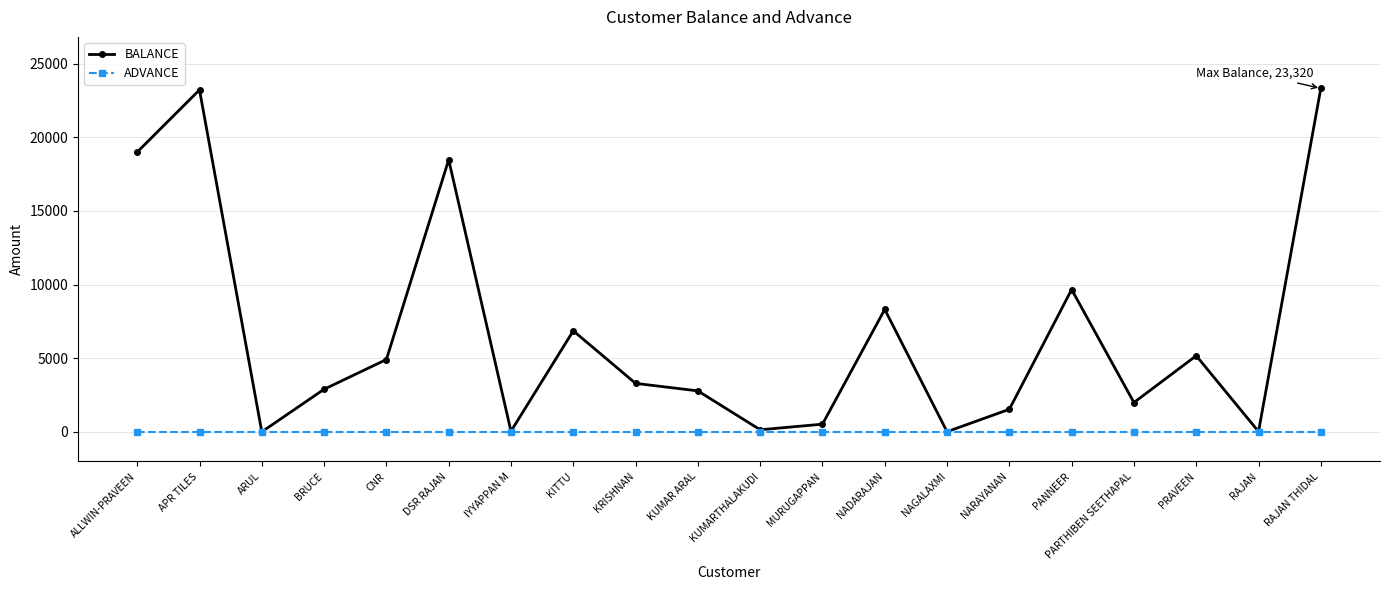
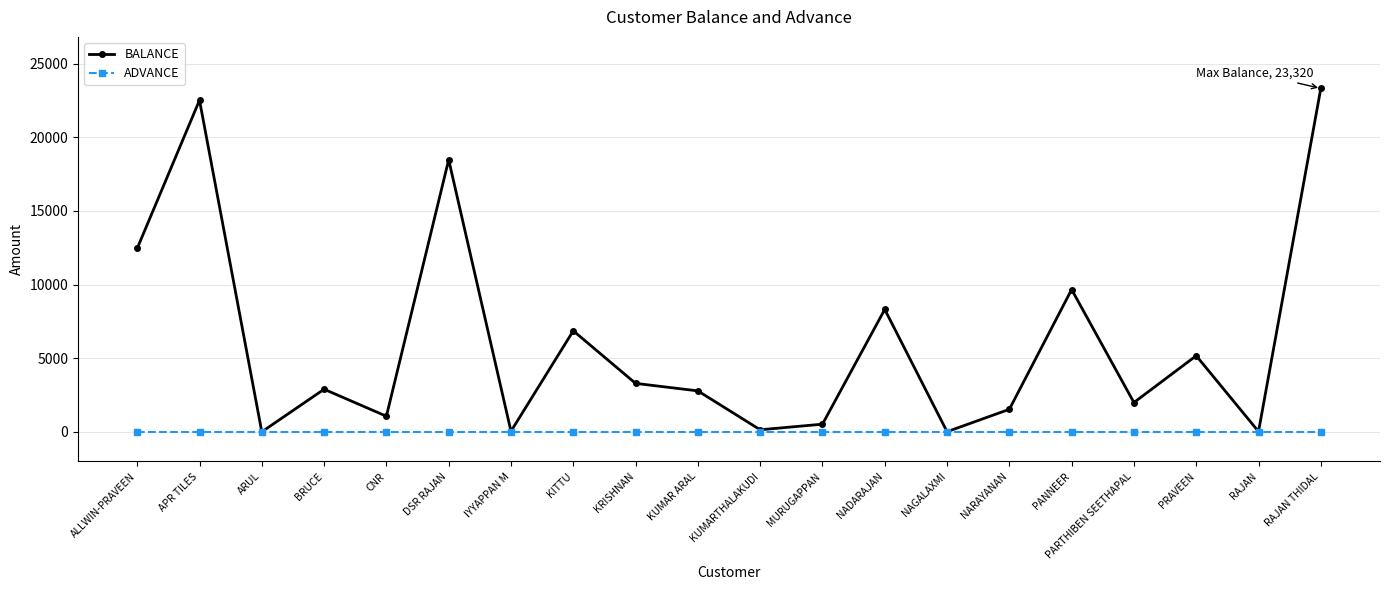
  {
    "BALANCE": {
-     "ALLWIN-PRAVEEN": 19000,
-     "APR TILES": 23200,
+     "ALLWIN-PRAVEEN": 12500,
+     "APR TILES": 22500,
      "BRUCE": 2900,
-     "CNR": 4900,
+     "CNR": 1100,
      "DSR RAJAN": 18500,
      "KITTU": 6900,
      "KRISHNAN": 3300,
      "KUMAR ARAL": 2800,
      "MURUGAPPAN": 500,
      "NADARAJAN": 8300,
      "NARAYANAN": 1500,
      "PANNEER": 9700,
      "PARTHIBEN SEETHAPAL": 2000,
      "PRAVEEN": 5200
    },
    "ADVANCE": {
      "ALLWIN-PRAVEEN": 0,
      "APR TILES": 0,
      "BRUCE": 0,
      "CNR": 0,
      "DSR RAJAN": 0,
      "KITTU": 0,
      "KRISHNAN": 0,
      "KUMAR ARAL": 0,
      "MURUGAPPAN": 0,
      "NADARAJAN": 0,
      "NARAYANAN": 0,
      "PANNEER": 0,
      "PARTHIBEN SEETHAPAL": 0,
      "PRAVEEN": 0,
      "RAJAN THIDAL": 0
    }
  }
